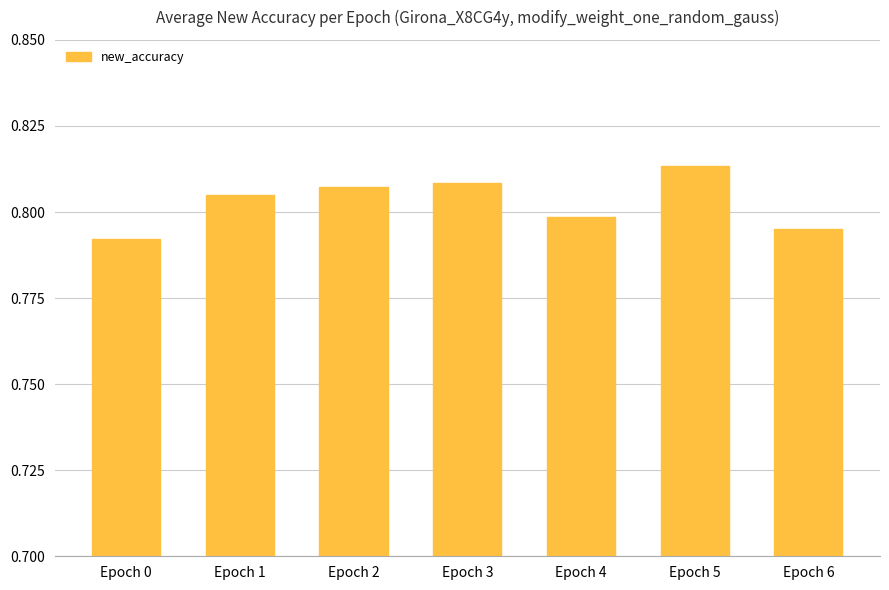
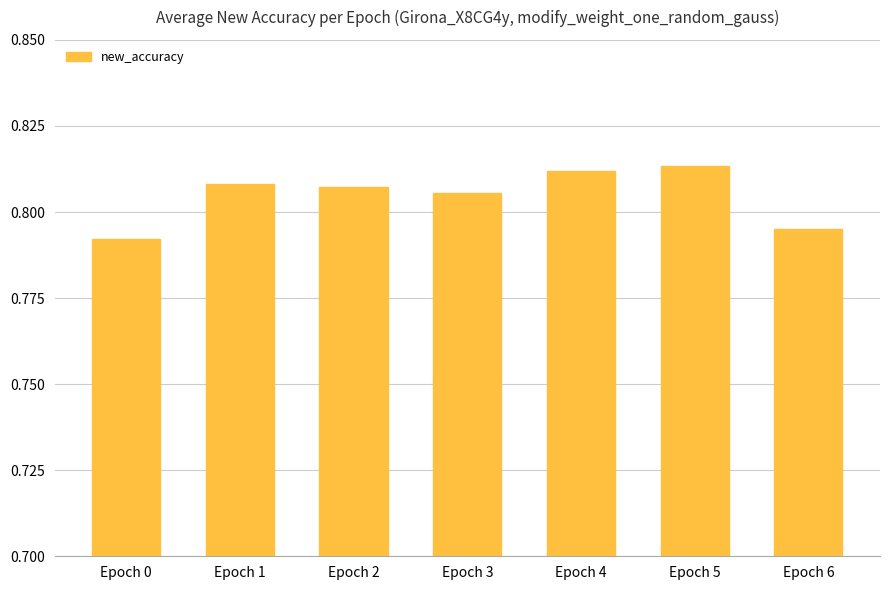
  {
    "Epoch 0": 0.792,
-   "Epoch 1": 0.805,
+   "Epoch 1": 0.808,
    "Epoch 2": 0.807,
-   "Epoch 3": 0.808,
-   "Epoch 4": 0.799,
+   "Epoch 3": 0.805,
+   "Epoch 4": 0.812,
    "Epoch 5": 0.814,
    "Epoch 6": 0.795
  }
